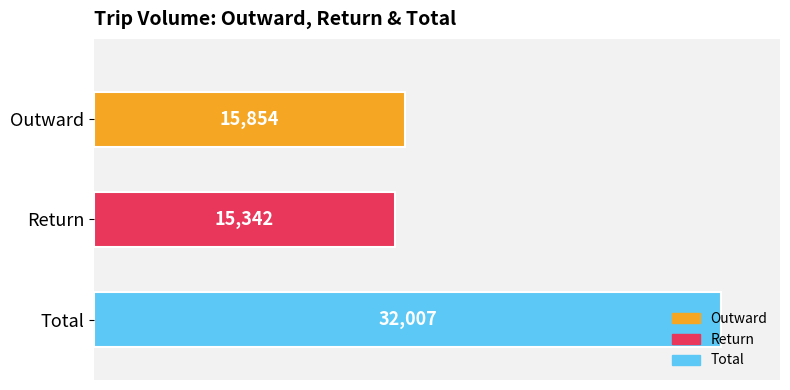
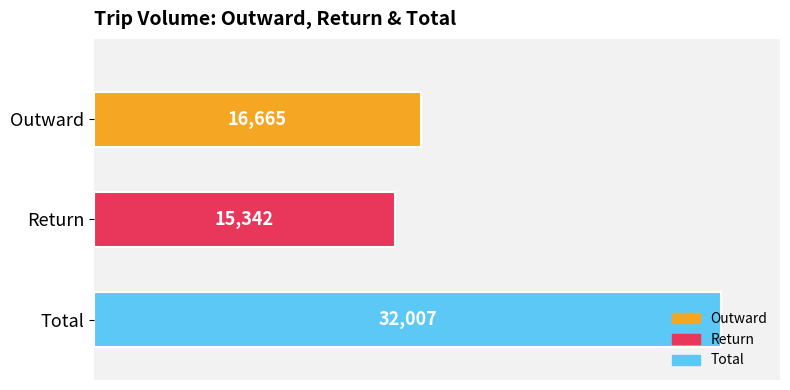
  {
-   "Outward": "15,854",
+   "Outward": "16,665",
    "Return": "15,342",
    "Total": "32,007"
  }
